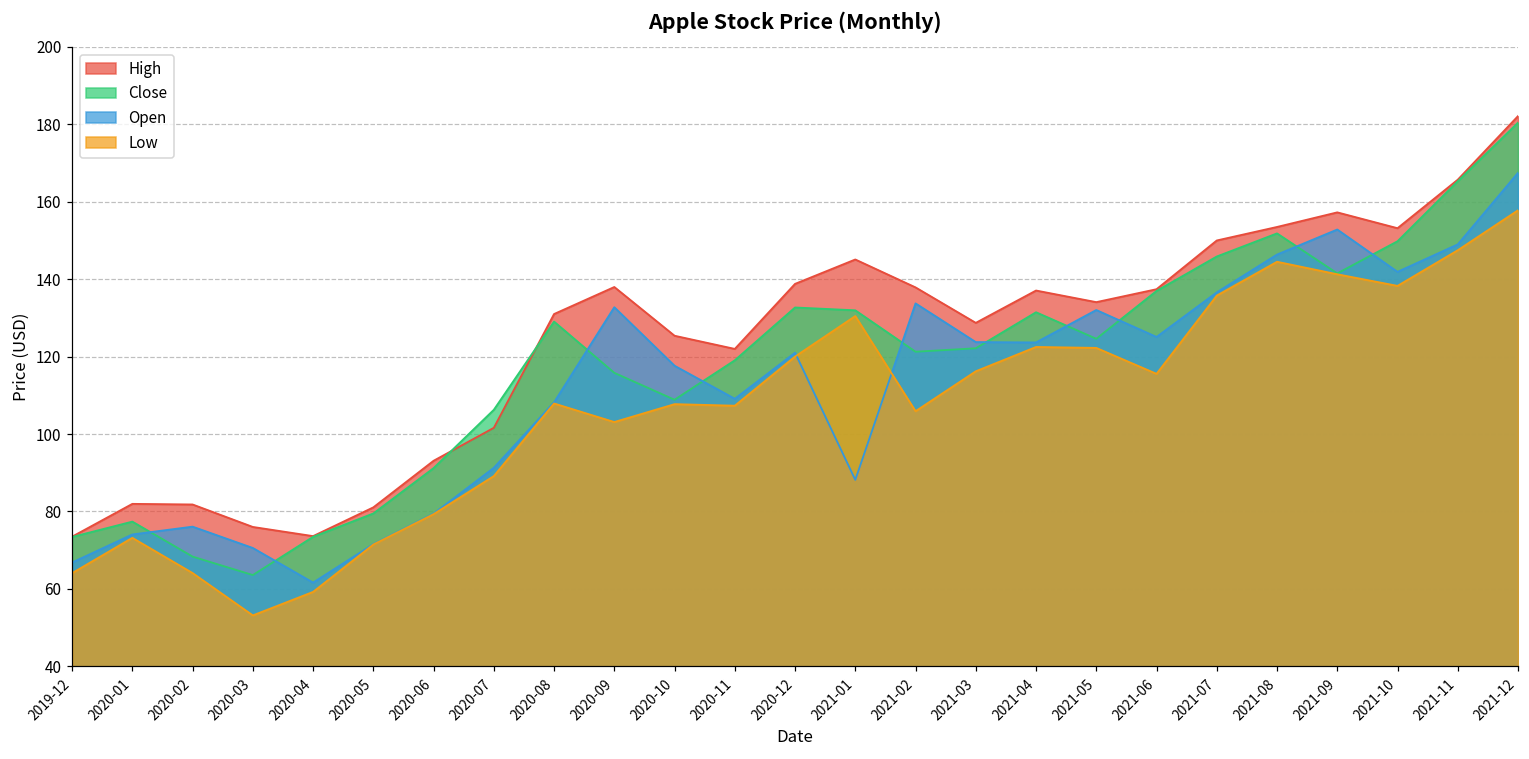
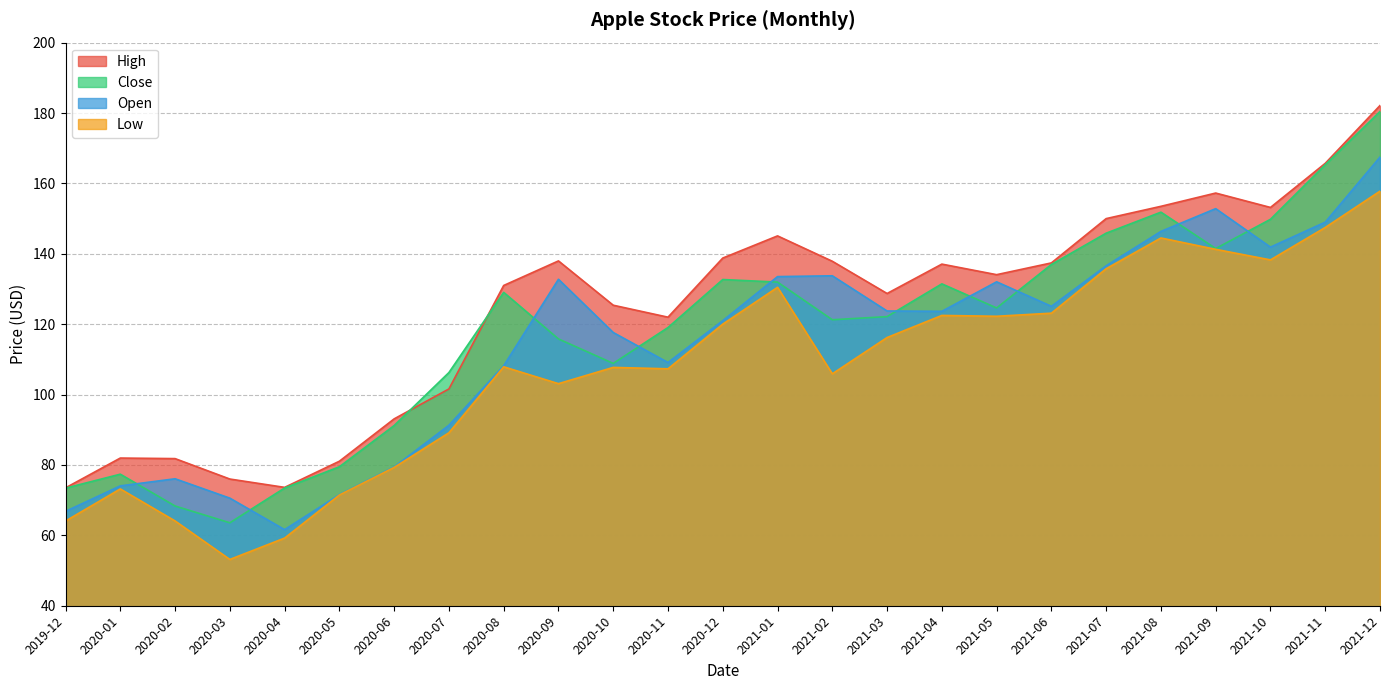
  {
    "High": {
      "2020-01": 82,
      "2020-02": 82,
      "2020-03": 76,
      "2020-05": 81,
      "2020-06": 93,
      "2020-07": 102,
      "2020-08": 131,
      "2020-09": 138,
      "2020-10": 125,
      "2020-11": 122,
      "2020-12": 139,
      "2021-01": 145,
      "2021-02": 138,
      "2021-03": 129,
      "2021-04": 137,
      "2021-05": 134,
      "2021-07": 150,
      "2021-08": 153,
      "2021-09": 157,
      "2021-10": 153,
      "2021-12": 182
    },
    "Close": {
      "2020-01": 77,
      "2020-02": 68,
      "2020-03": 64,
      "2020-05": 79,
      "2020-06": 91,
      "2020-07": 106,
      "2020-08": 129,
      "2020-09": 116,
      "2020-10": 109,
      "2020-11": 119,
      "2020-12": 133,
      "2021-01": 132,
      "2021-02": 121,
      "2021-03": 122,
      "2021-04": 131,
      "2021-05": 125,
      "2021-07": 146,
      "2021-08": 152,
      "2021-10": 150,
      "2021-12": 180
    },
    "Open": {
      "2019-12": 67,
      "2020-01": 74,
      "2020-02": 76,
      "2020-03": 71,
      "2020-04": 62,
      "2020-07": 91,
      "2020-09": 133,
      "2020-10": 118,
      "2020-11": 109,
      "2020-12": 121,
-     "2021-01": 88,
+     "2021-01": 134,
      "2021-02": 134,
      "2021-03": 124,
      "2021-04": 124,
      "2021-05": 132,
      "2021-06": 125,
      "2021-07": 137,
      "2021-08": 146,
      "2021-09": 153,
      "2021-10": 142,
      "2021-11": 149,
      "2021-12": 167
    },
    "Low": {
      "2019-12": 64,
      "2020-01": 73,
      "2020-02": 64,
      "2020-03": 53,
      "2020-04": 59,
      "2020-07": 89,
      "2020-09": 103,
      "2020-10": 108,
      "2020-11": 107,
      "2020-12": 120,
      "2021-01": 130,
      "2021-02": 106,
      "2021-03": 116,
      "2021-04": 122,
      "2021-05": 122,
-     "2021-06": 116,
+     "2021-06": 123,
      "2021-07": 136,
      "2021-08": 145,
      "2021-10": 138,
      "2021-11": 147,
      "2021-12": 158
    }
  }
